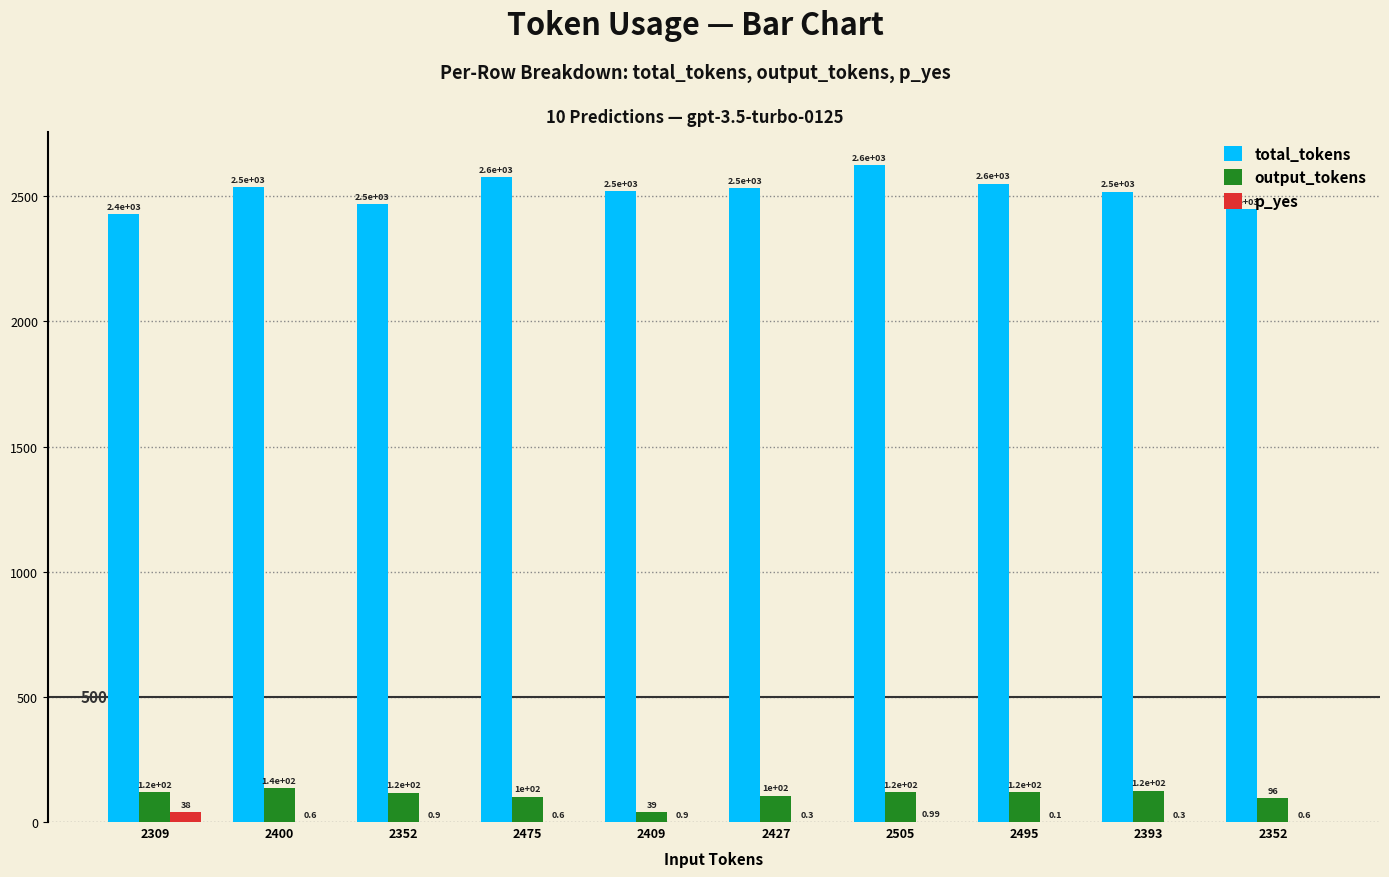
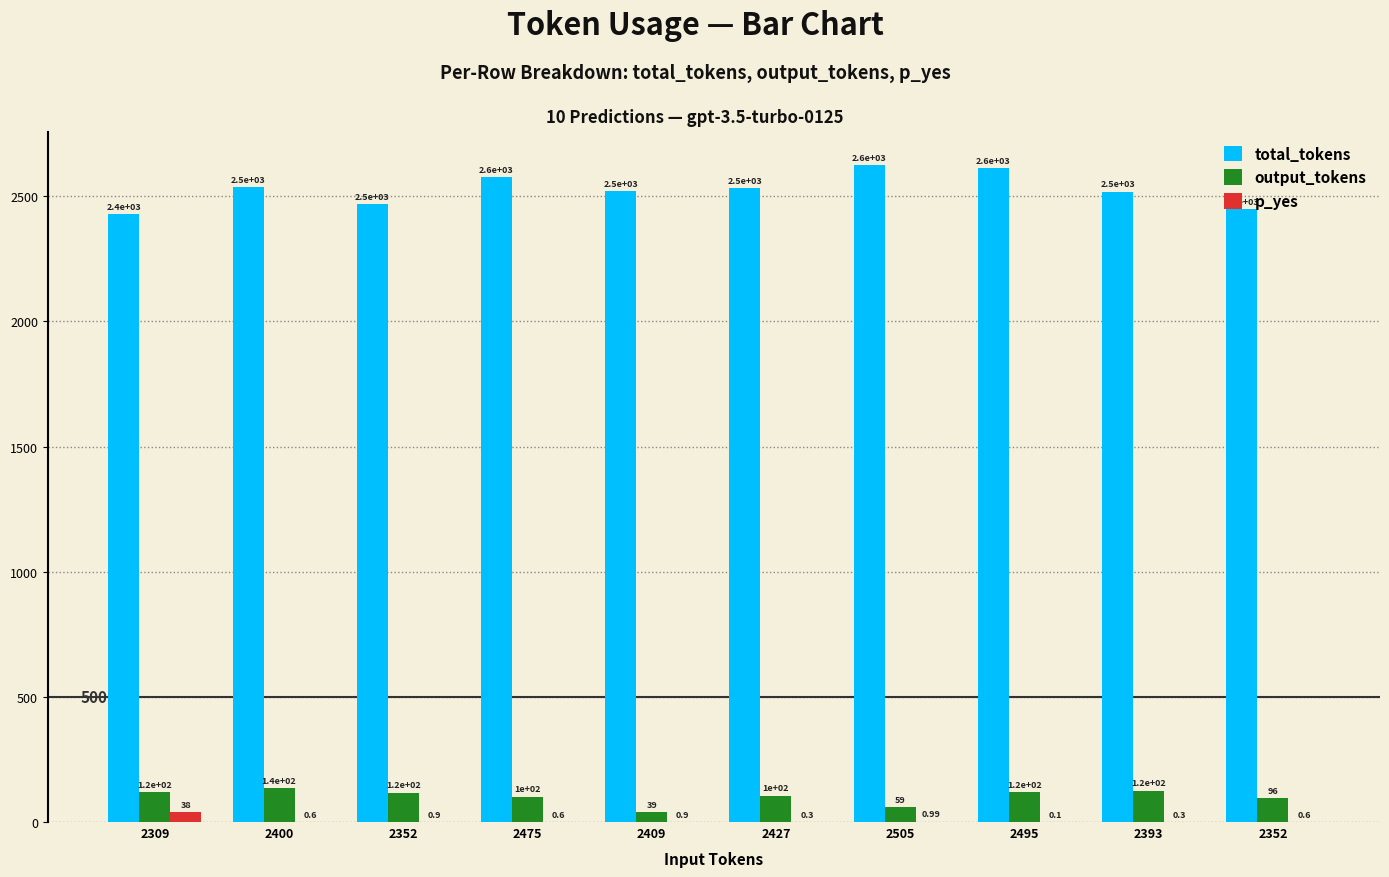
  {
    "total_tokens": {
-     "2495": "2550"
+     "2495": "2610"
    },
    "output_tokens": {
      "2309": "1.2e+02",
      "2409": "39",
-     "2505": "1.2e+02"
+     "2505": "59"
    },
    "p_yes": {
      "2309": "38",
      "2400": "0.6",
      "2475": "0.6",
      "2409": "0.9",
      "2427": "0.3",
      "2505": "0.99",
      "2495": "0.1",
      "2393": "0.3"
    }
  }
